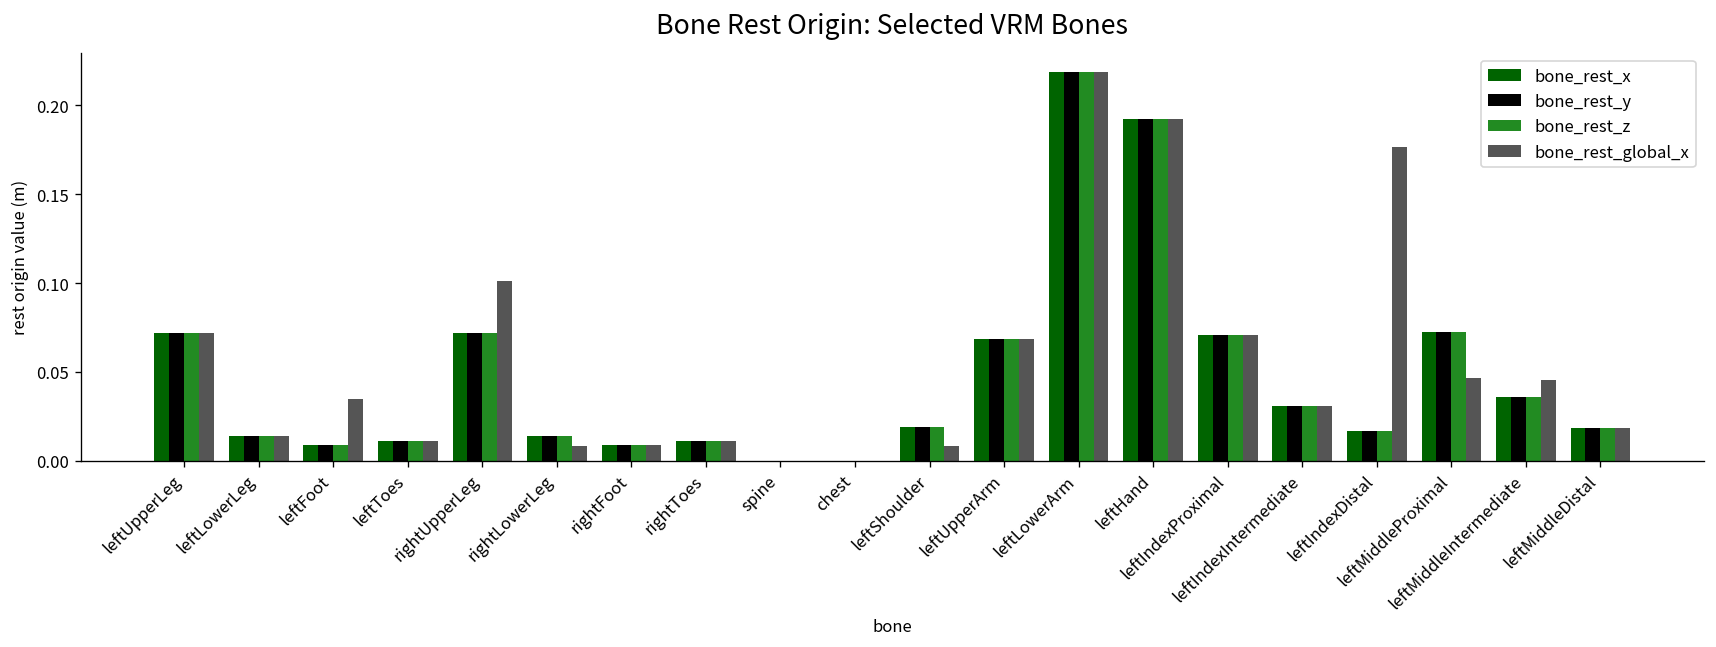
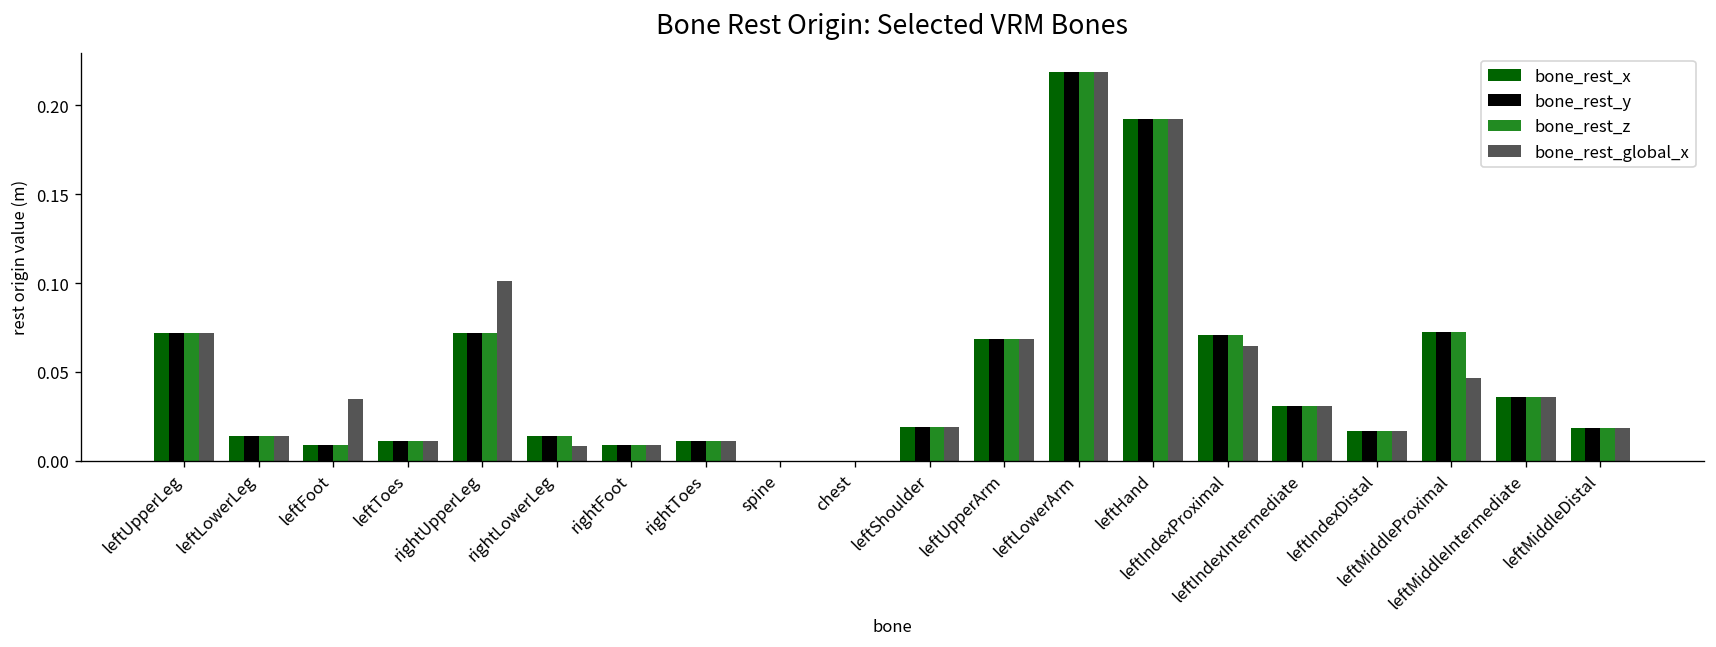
  {
    "bone_rest_x": {
      "leftUpperLeg": 0.072,
      "leftLowerLeg": 0.014,
      "leftFoot": 0.009,
      "leftToes": 0.011,
      "rightUpperLeg": 0.072,
      "rightLowerLeg": 0.014,
      "rightFoot": 0.009,
      "rightToes": 0.011,
      "leftShoulder": 0.019,
      "leftUpperArm": 0.069,
      "leftLowerArm": 0.219,
      "leftHand": 0.192,
      "leftIndexProximal": 0.071,
      "leftIndexIntermediate": 0.031,
      "leftIndexDistal": 0.017,
      "leftMiddleProximal": 0.073,
      "leftMiddleIntermediate": 0.036,
      "leftMiddleDistal": 0.018
    },
    "bone_rest_y": {
      "leftUpperLeg": 0.072,
      "leftLowerLeg": 0.014,
      "leftFoot": 0.009,
      "leftToes": 0.011,
      "rightUpperLeg": 0.072,
      "rightLowerLeg": 0.014,
      "rightFoot": 0.009,
      "rightToes": 0.011,
      "leftShoulder": 0.019,
      "leftUpperArm": 0.069,
      "leftLowerArm": 0.219,
      "leftHand": 0.192,
      "leftIndexProximal": 0.071,
      "leftIndexIntermediate": 0.031,
      "leftIndexDistal": 0.017,
      "leftMiddleProximal": 0.073,
      "leftMiddleIntermediate": 0.036,
      "leftMiddleDistal": 0.018
    },
    "bone_rest_z": {
      "leftUpperLeg": 0.072,
      "leftLowerLeg": 0.014,
      "leftFoot": 0.009,
      "leftToes": 0.011,
      "rightUpperLeg": 0.072,
      "rightLowerLeg": 0.014,
      "rightFoot": 0.009,
      "rightToes": 0.011,
      "leftShoulder": 0.019,
      "leftUpperArm": 0.069,
      "leftLowerArm": 0.219,
      "leftHand": 0.192,
      "leftIndexProximal": 0.071,
      "leftIndexIntermediate": 0.031,
      "leftIndexDistal": 0.017,
      "leftMiddleProximal": 0.073,
      "leftMiddleIntermediate": 0.036,
      "leftMiddleDistal": 0.018
    },
    "bone_rest_global_x": {
      "leftUpperLeg": 0.072,
      "leftLowerLeg": 0.014,
      "leftFoot": 0.035,
      "leftToes": 0.011,
      "rightUpperLeg": 0.101,
      "rightLowerLeg": 0.008,
      "rightFoot": 0.009,
      "rightToes": 0.011,
-     "leftShoulder": 0.008,
+     "leftShoulder": 0.019,
      "leftUpperArm": 0.069,
      "leftLowerArm": 0.219,
      "leftHand": 0.192,
-     "leftIndexProximal": 0.071,
+     "leftIndexProximal": 0.064,
      "leftIndexIntermediate": 0.031,
-     "leftIndexDistal": 0.177,
+     "leftIndexDistal": 0.017,
      "leftMiddleProximal": 0.046,
-     "leftMiddleIntermediate": 0.046,
+     "leftMiddleIntermediate": 0.036,
      "leftMiddleDistal": 0.018
    }
  }
